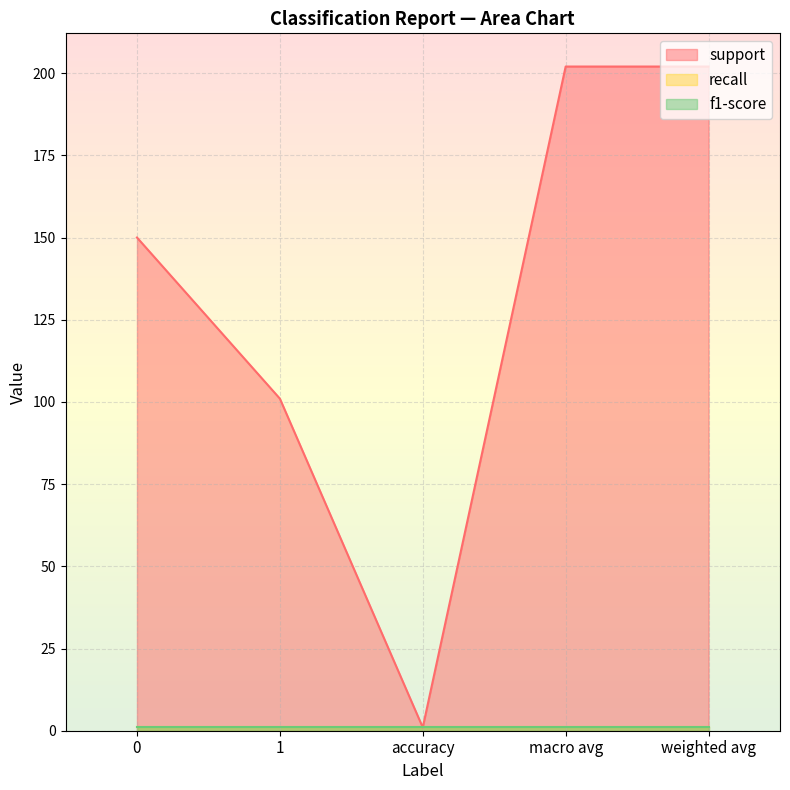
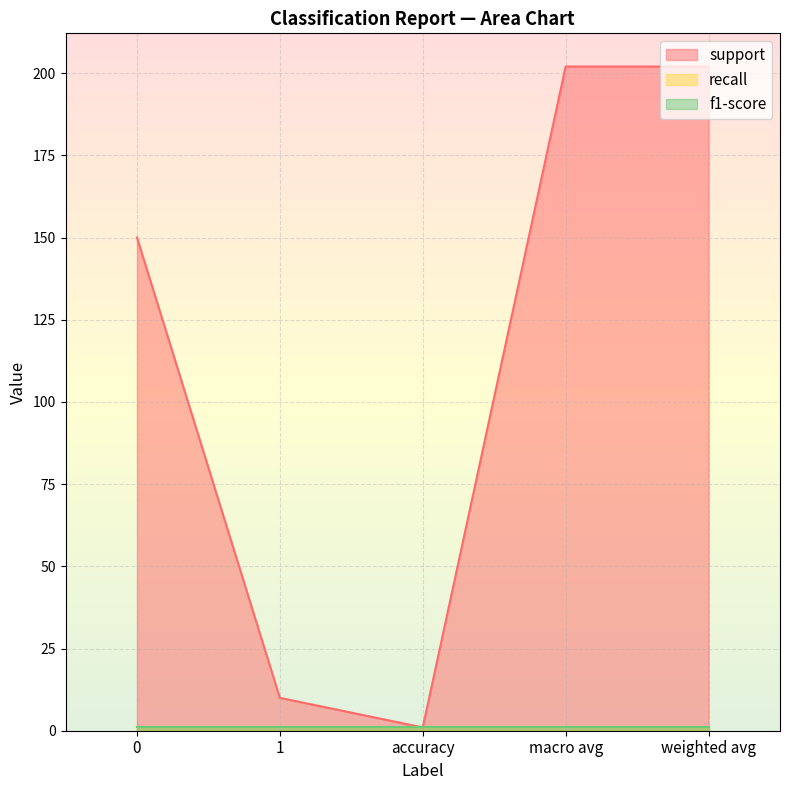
  {
    "support": {
      "0": 150,
-     "1": 101,
+     "1": 10,
      "macro avg": 202
    },
    "f1-score": {
      "0": 1,
      "1": 1,
      "macro avg": 1,
      "weighted avg": 1
    }
  }
